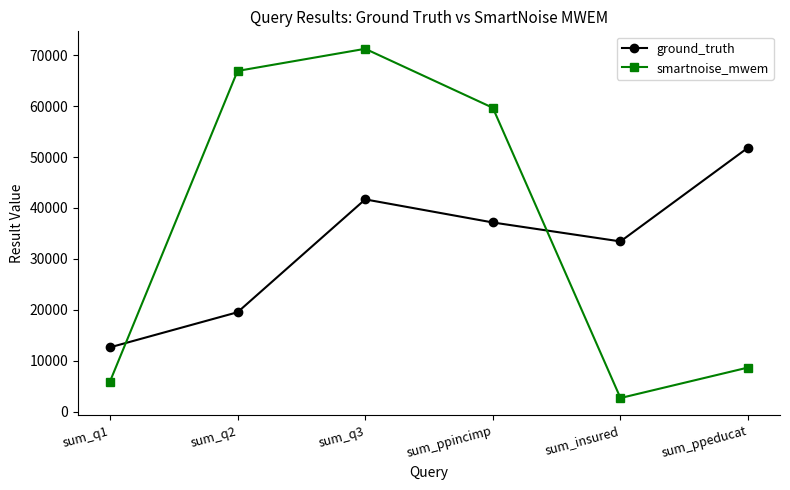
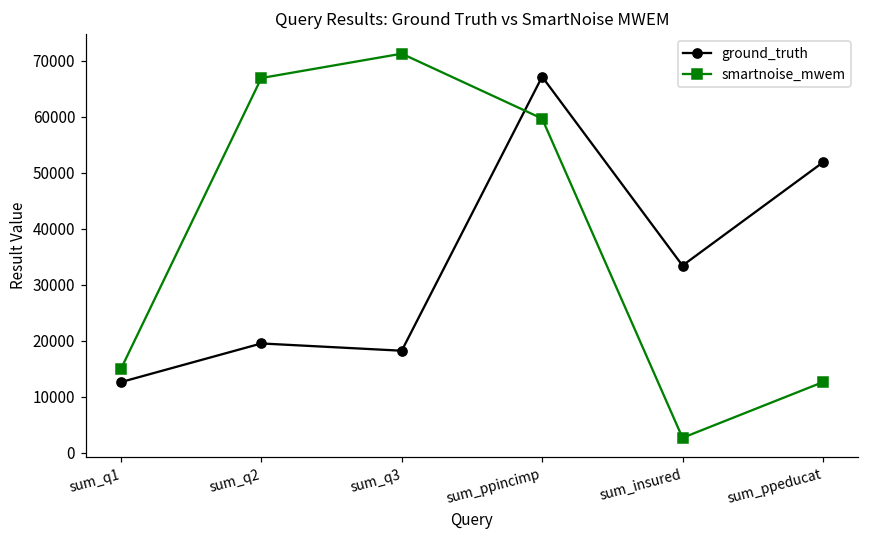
  {
    "ground_truth": {
      "sum_q1": 13000,
      "sum_q2": 20000,
-     "sum_q3": 42000,
-     "sum_ppincimp": 37000,
+     "sum_q3": 18000,
+     "sum_ppincimp": 67000,
      "sum_insured": 33000,
      "sum_ppeducat": 52000
    },
    "smartnoise_mwem": {
-     "sum_q1": 6000,
+     "sum_q1": 15000,
      "sum_q2": 67000,
      "sum_q3": 71000,
      "sum_ppincimp": 60000,
      "sum_insured": 3000,
-     "sum_ppeducat": 9000
+     "sum_ppeducat": 13000
    }
  }
